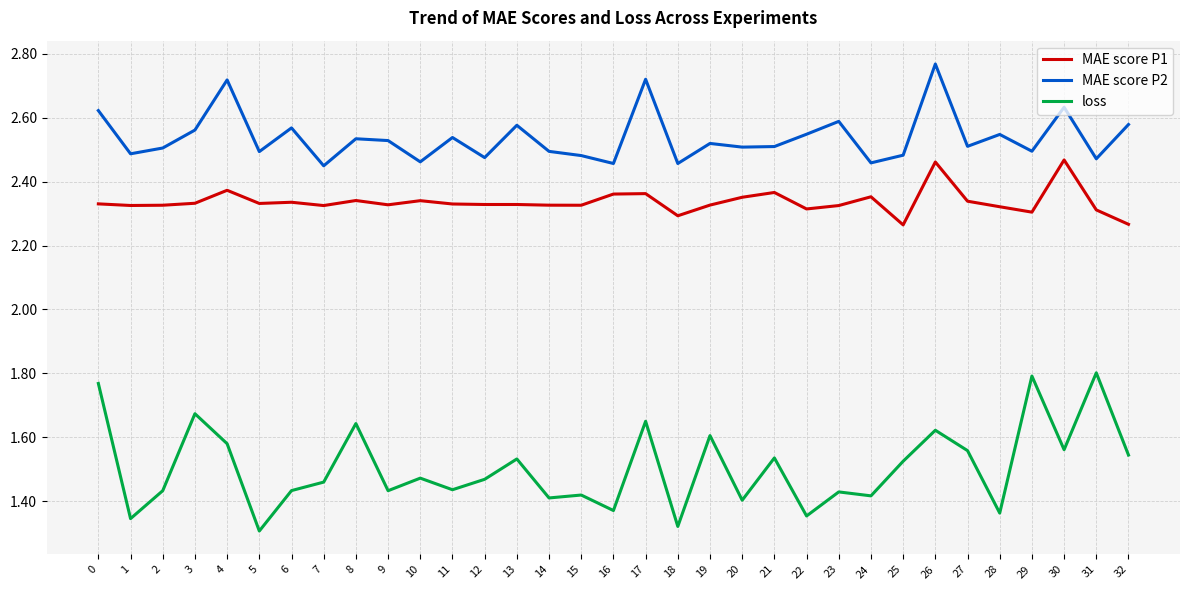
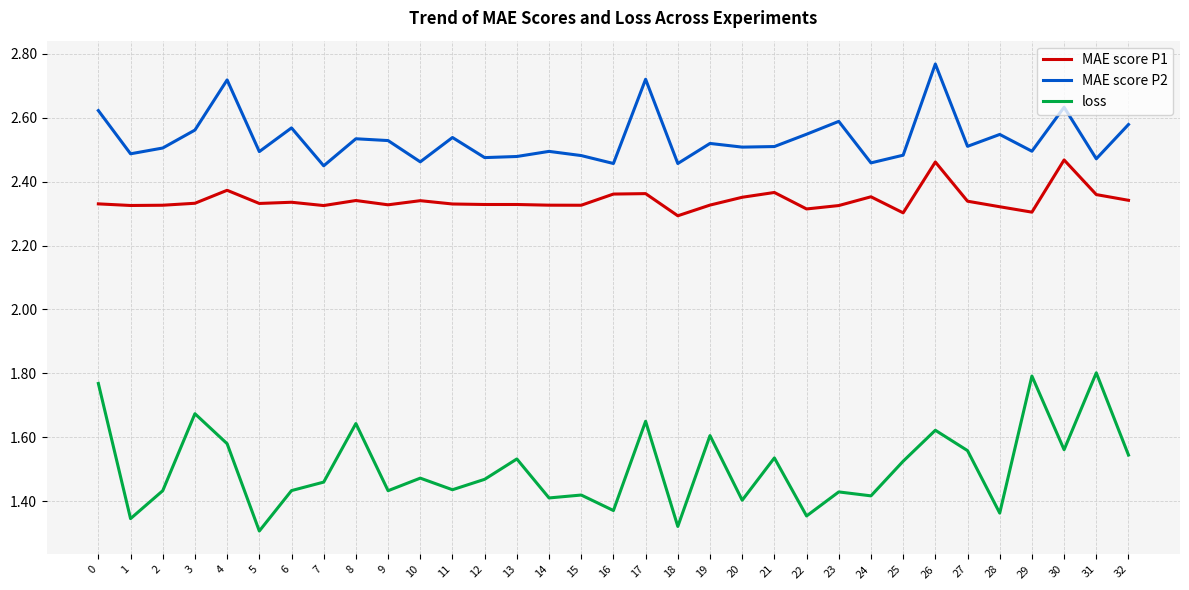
  {
    "MAE score P1": {
      "0": 2.33,
      "1": 2.33,
      "2": 2.33,
      "3": 2.33,
      "4": 2.37,
      "5": 2.33,
      "6": 2.34,
      "7": 2.33,
      "8": 2.34,
      "9": 2.33,
      "10": 2.34,
      "11": 2.33,
      "12": 2.33,
      "13": 2.33,
      "14": 2.33,
      "15": 2.33,
      "16": 2.36,
      "17": 2.36,
      "18": 2.29,
      "19": 2.33,
      "20": 2.35,
      "21": 2.37,
      "22": 2.31,
      "23": 2.33,
      "24": 2.35,
-     "25": 2.26,
+     "25": 2.30,
      "26": 2.46,
      "27": 2.34,
      "28": 2.32,
      "29": 2.30,
      "30": 2.47,
-     "31": 2.31,
-     "32": 2.27
+     "31": 2.36,
+     "32": 2.34
    },
    "MAE score P2": {
      "0": 2.62,
      "1": 2.49,
      "2": 2.51,
      "3": 2.56,
      "4": 2.72,
      "5": 2.49,
      "6": 2.57,
      "7": 2.45,
      "8": 2.53,
      "9": 2.53,
      "10": 2.46,
      "11": 2.54,
      "12": 2.48,
-     "13": 2.58,
+     "13": 2.48,
      "14": 2.49,
      "15": 2.48,
      "16": 2.46,
      "17": 2.72,
      "18": 2.46,
      "19": 2.52,
      "20": 2.51,
      "21": 2.51,
      "22": 2.55,
      "23": 2.59,
      "24": 2.46,
      "25": 2.48,
      "26": 2.77,
      "27": 2.51,
      "28": 2.55,
      "29": 2.50,
      "31": 2.47,
      "32": 2.58
    },
    "loss": {
      "0": 1.77,
      "1": 1.34,
      "2": 1.43,
      "3": 1.67,
      "4": 1.58,
      "5": 1.31,
      "6": 1.43,
      "7": 1.46,
      "8": 1.64,
      "9": 1.43,
      "10": 1.47,
      "11": 1.44,
      "12": 1.47,
      "13": 1.53,
      "14": 1.41,
      "15": 1.42,
      "16": 1.37,
      "17": 1.65,
      "18": 1.32,
      "19": 1.60,
      "20": 1.40,
      "21": 1.53,
      "22": 1.35,
      "23": 1.43,
      "24": 1.42,
      "25": 1.52,
      "26": 1.62,
      "27": 1.56,
      "28": 1.36,
      "29": 1.79,
      "30": 1.56,
      "31": 1.80,
      "32": 1.54
    }
  }
